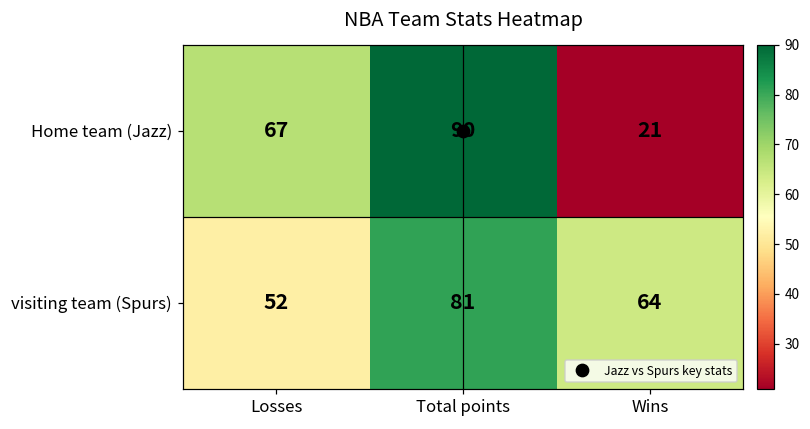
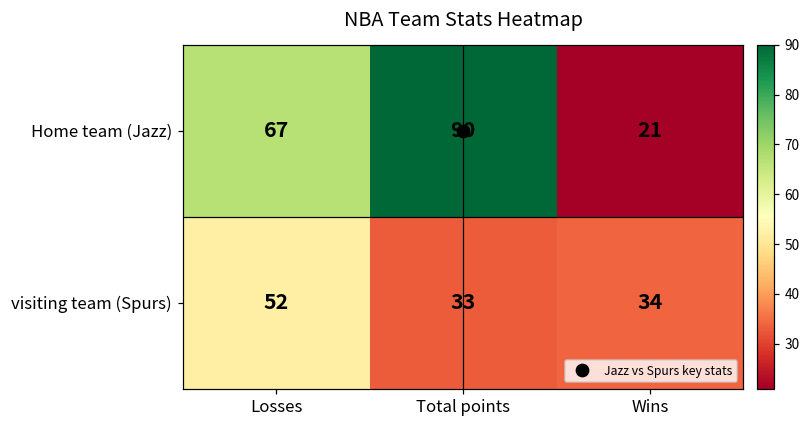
  {
    "Home team (Jazz)": {
      "Losses": 67,
      "Wins": 21
    },
    "visiting team (Spurs)": {
      "Losses": 52,
-     "Total points": 81,
-     "Wins": 64
+     "Total points": 33,
+     "Wins": 34
    }
  }
